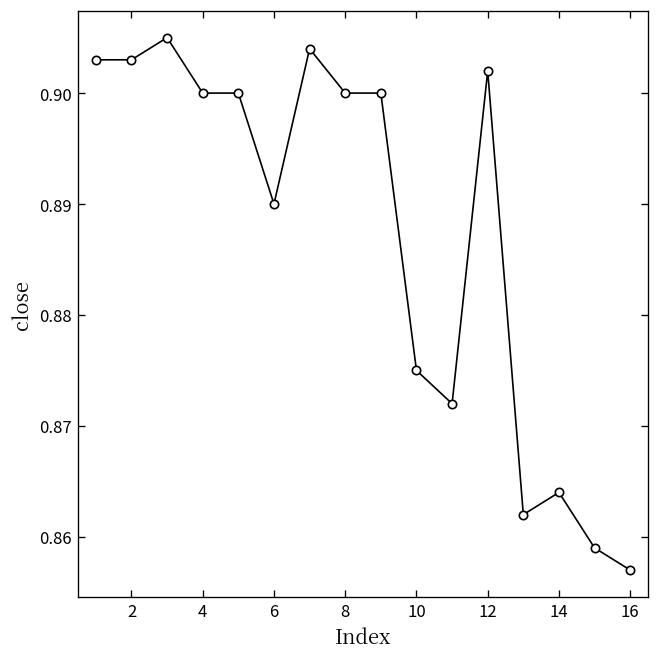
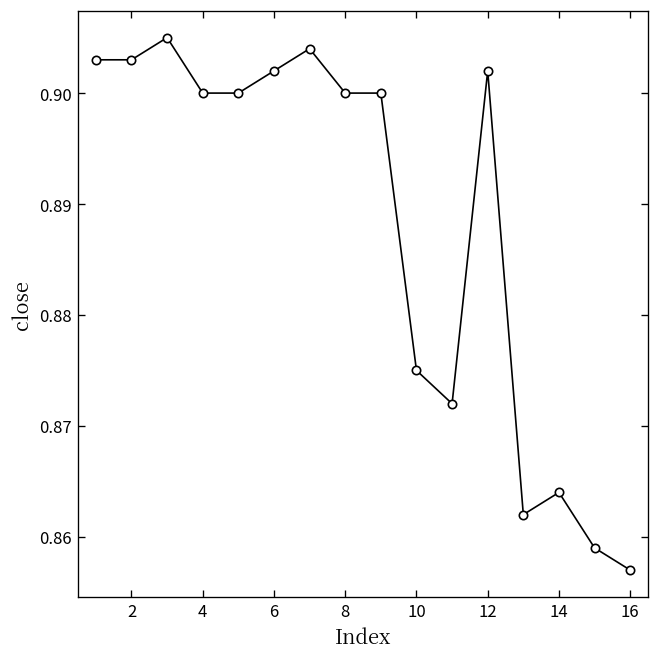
  {
    "2": 0.903,
    "4": 0.900,
-   "6": 0.890,
+   "6": 0.902,
    "8": 0.900,
    "10": 0.875,
    "12": 0.902,
    "14": 0.864,
    "16": 0.857
  }
